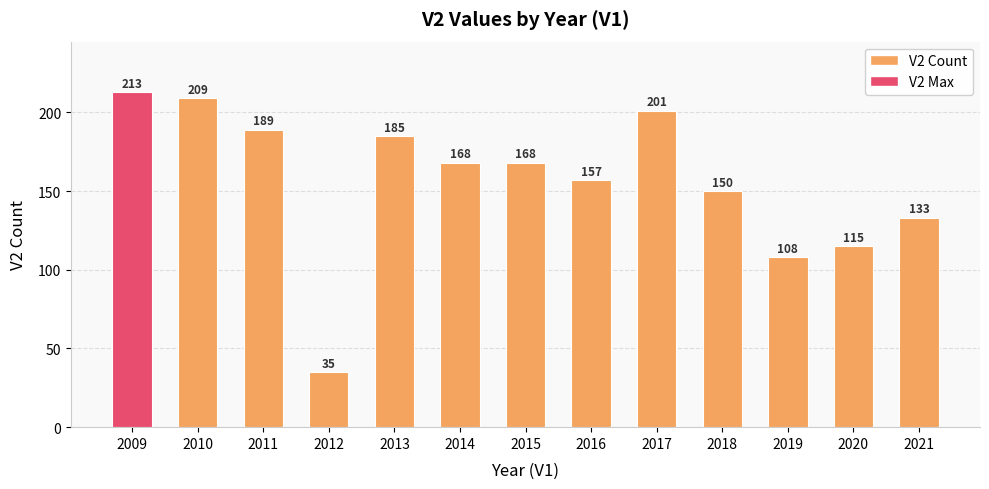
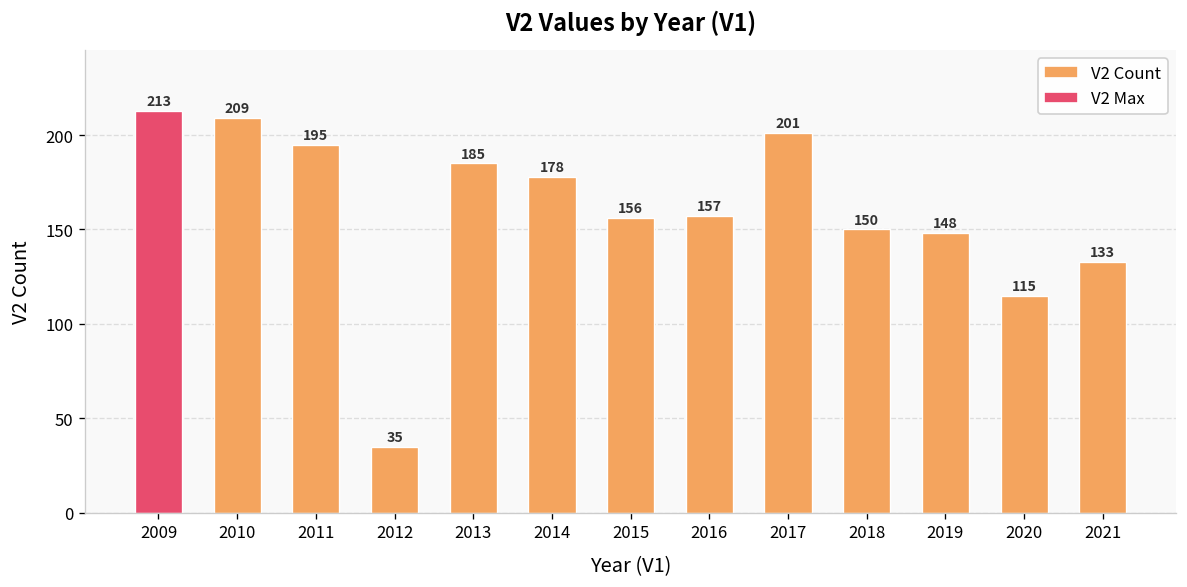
  {
    "2009": 213,
    "2010": 209,
-   "2011": 189,
+   "2011": 195,
    "2012": 35,
    "2013": 185,
-   "2014": 168,
-   "2015": 168,
+   "2014": 178,
+   "2015": 156,
    "2016": 157,
    "2017": 201,
    "2018": 150,
-   "2019": 108,
+   "2019": 148,
    "2020": 115,
    "2021": 133
  }
